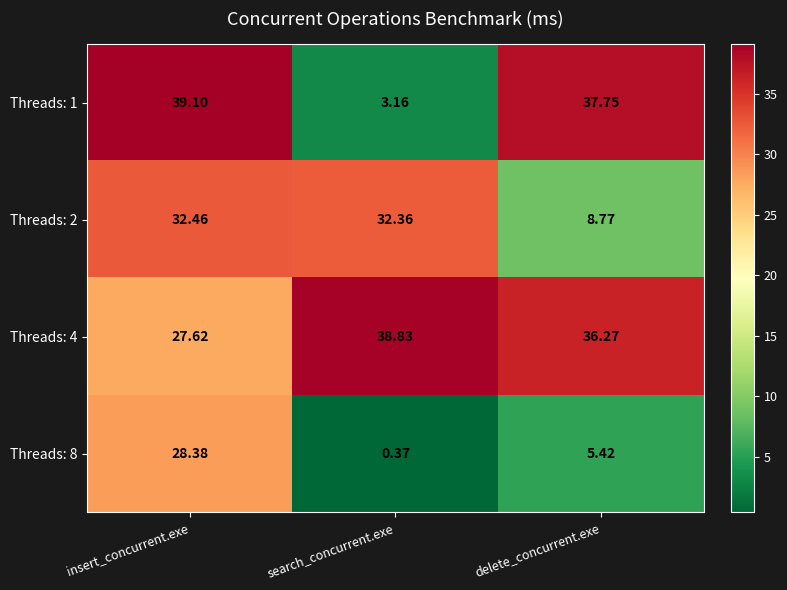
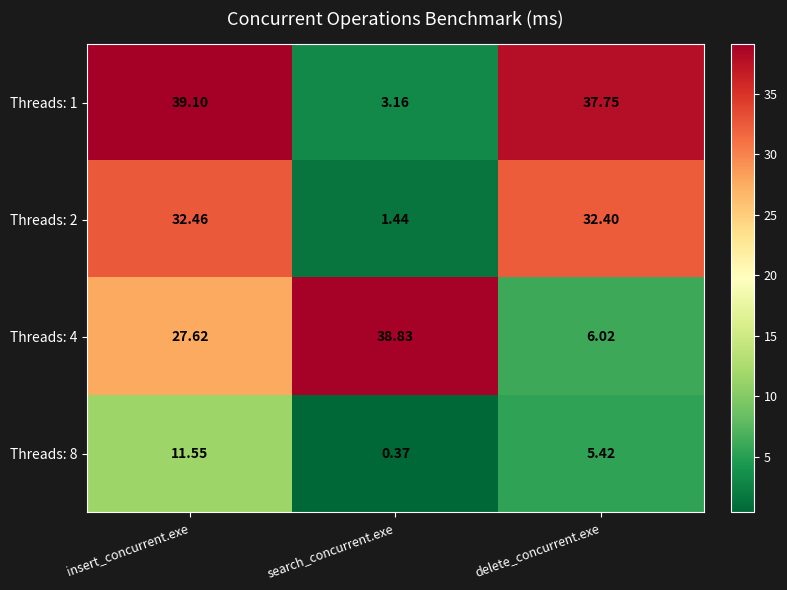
  {
    "Threads: 1": {
      "insert_concurrent.exe": 39.10,
      "search_concurrent.exe": 3.16,
      "delete_concurrent.exe": 37.75
    },
    "Threads: 2": {
      "insert_concurrent.exe": 32.46,
-     "search_concurrent.exe": 32.36,
-     "delete_concurrent.exe": 8.77
+     "search_concurrent.exe": 1.44,
+     "delete_concurrent.exe": 32.40
    },
    "Threads: 4": {
      "insert_concurrent.exe": 27.62,
      "search_concurrent.exe": 38.83,
-     "delete_concurrent.exe": 36.27
+     "delete_concurrent.exe": 6.02
    },
    "Threads: 8": {
-     "insert_concurrent.exe": 28.38,
+     "insert_concurrent.exe": 11.55,
      "search_concurrent.exe": 0.37,
      "delete_concurrent.exe": 5.42
    }
  }
